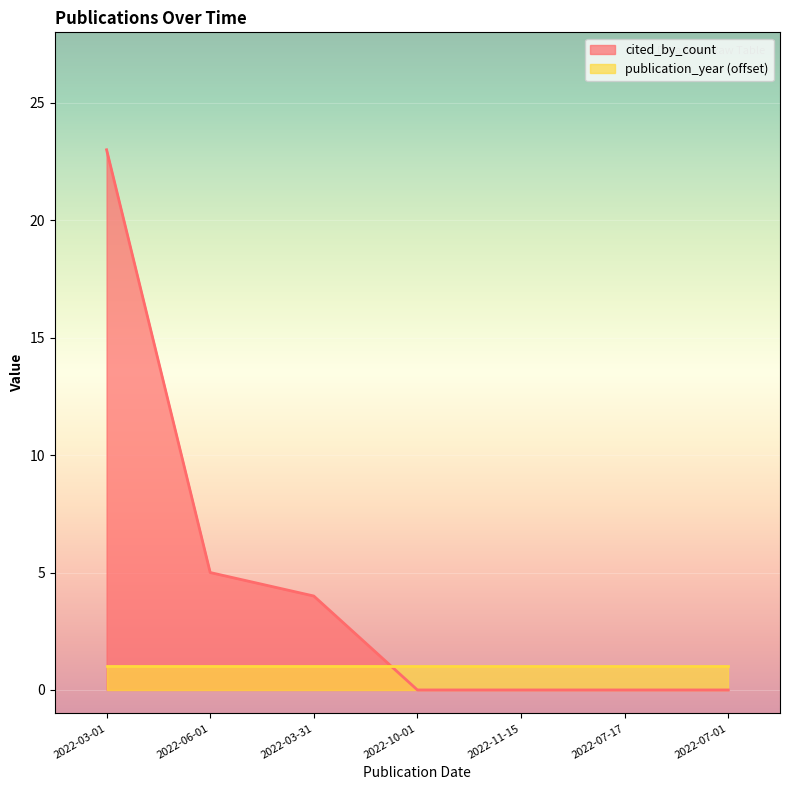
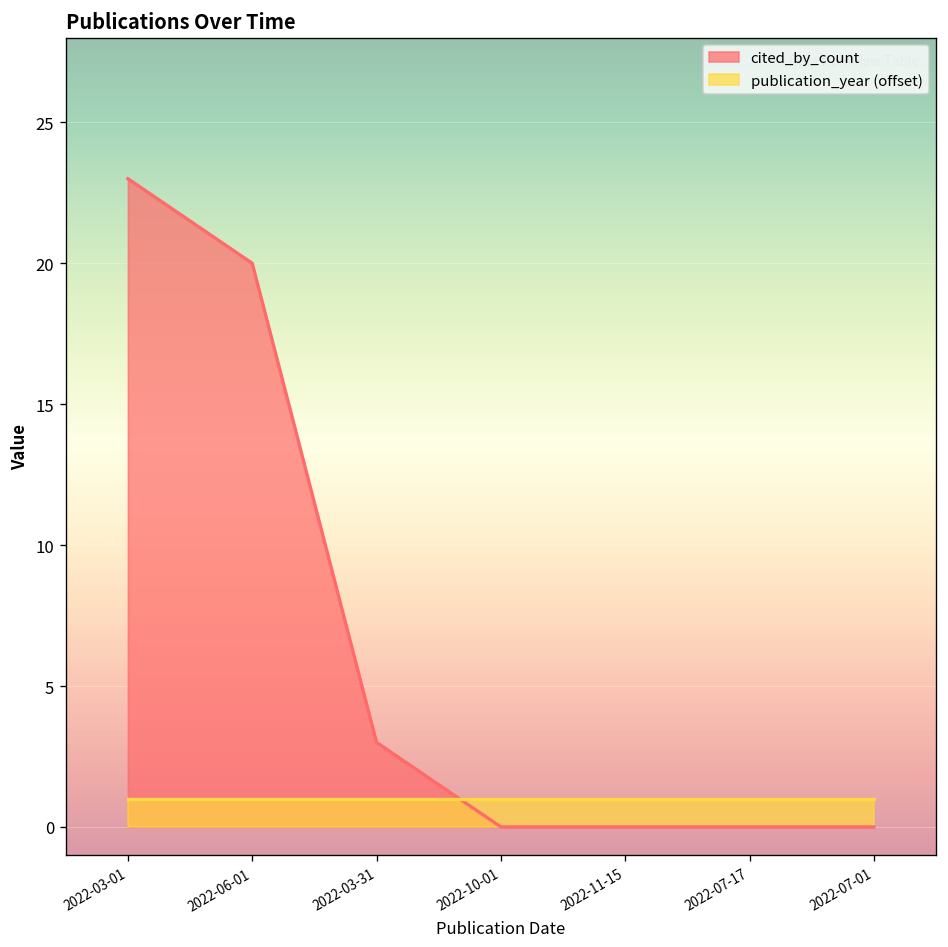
  {
    "cited_by_count": {
      "2022-03-01": 23,
-     "2022-06-01": 5,
-     "2022-03-31": 4,
+     "2022-06-01": 20,
+     "2022-03-31": 3,
      "2022-10-01": 0,
      "2022-11-15": 0,
      "2022-07-17": 0,
      "2022-07-01": 0
    },
    "publication_year (offset)": {
      "2022-03-01": 1,
      "2022-06-01": 1,
      "2022-03-31": 1,
      "2022-10-01": 1,
      "2022-11-15": 1,
      "2022-07-17": 1,
      "2022-07-01": 1
    }
  }
